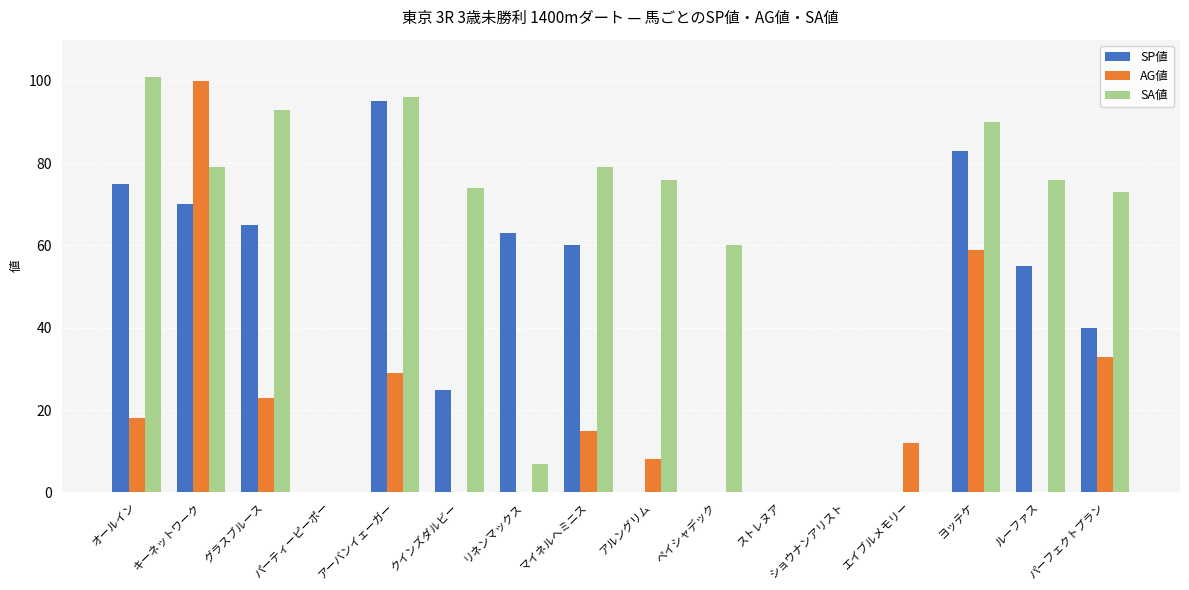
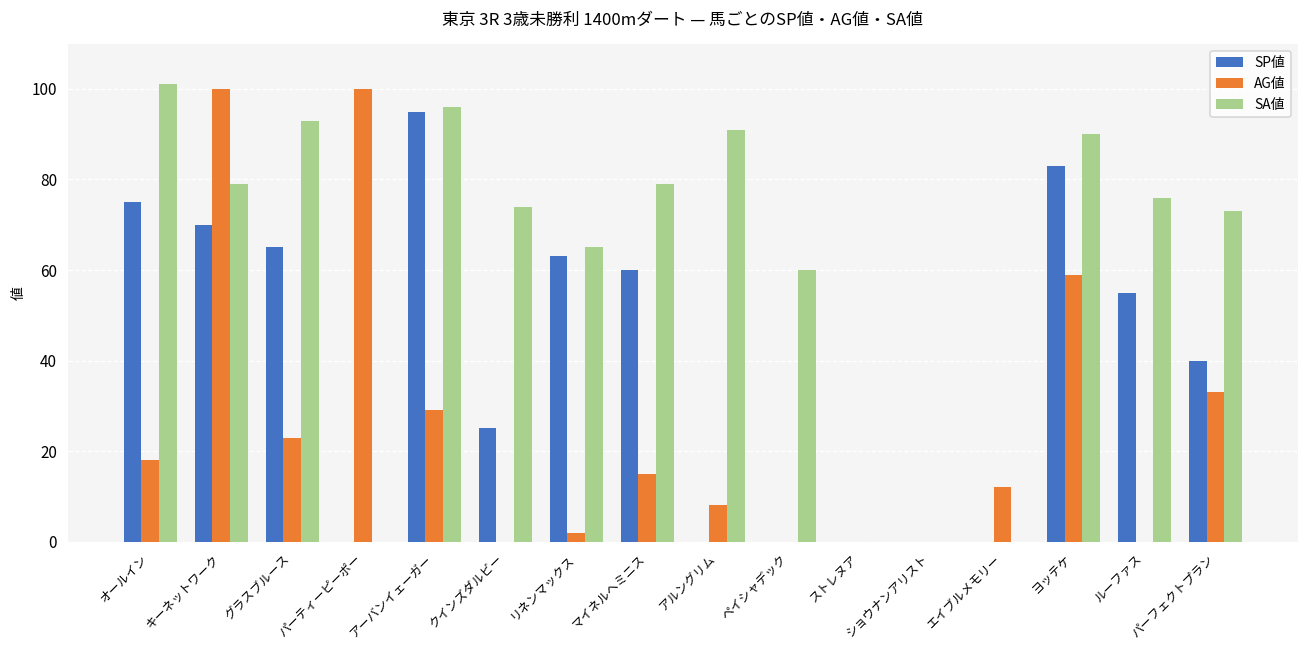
  {
    "SP値": {
      "オールイン": 75,
      "キーネットワーク": 70,
      "グラスブルース": 65,
      "パーティーピーポー": 0,
      "アーバンイェーガー": 95,
      "クインズダルビー": 25,
      "リネンマックス": 63,
      "マイネルヘミニス": 60,
      "アルングリム": 0,
      "ペイシャデック": 0,
      "ストレヌア": 0,
      "ショウナンアリスト": 0,
      "エイブルメモリー": 0,
      "ヨッテケ": 83,
      "ルーファス": 55,
      "パーフェクトプラン": 40
    },
    "AG値": {
      "オールイン": 18,
      "キーネットワーク": 100,
      "グラスブルース": 23,
-     "パーティーピーポー": 0,
+     "パーティーピーポー": 100,
      "アーバンイェーガー": 29,
      "クインズダルビー": 0,
-     "リネンマックス": 0,
+     "リネンマックス": 2,
      "マイネルヘミニス": 15,
      "アルングリム": 8,
      "ペイシャデック": 0,
      "ストレヌア": 0,
      "ショウナンアリスト": 0,
      "エイブルメモリー": 12,
      "ヨッテケ": 59,
      "ルーファス": 0,
      "パーフェクトプラン": 33
    },
    "SA値": {
      "オールイン": 101,
      "キーネットワーク": 79,
      "グラスブルース": 93,
      "パーティーピーポー": 0,
      "アーバンイェーガー": 96,
      "クインズダルビー": 74,
-     "リネンマックス": 7,
+     "リネンマックス": 65,
      "マイネルヘミニス": 79,
-     "アルングリム": 76,
+     "アルングリム": 91,
      "ペイシャデック": 60,
      "ストレヌア": 0,
      "ショウナンアリスト": 0,
      "エイブルメモリー": 0,
      "ヨッテケ": 90,
      "ルーファス": 76,
      "パーフェクトプラン": 73
    }
  }
